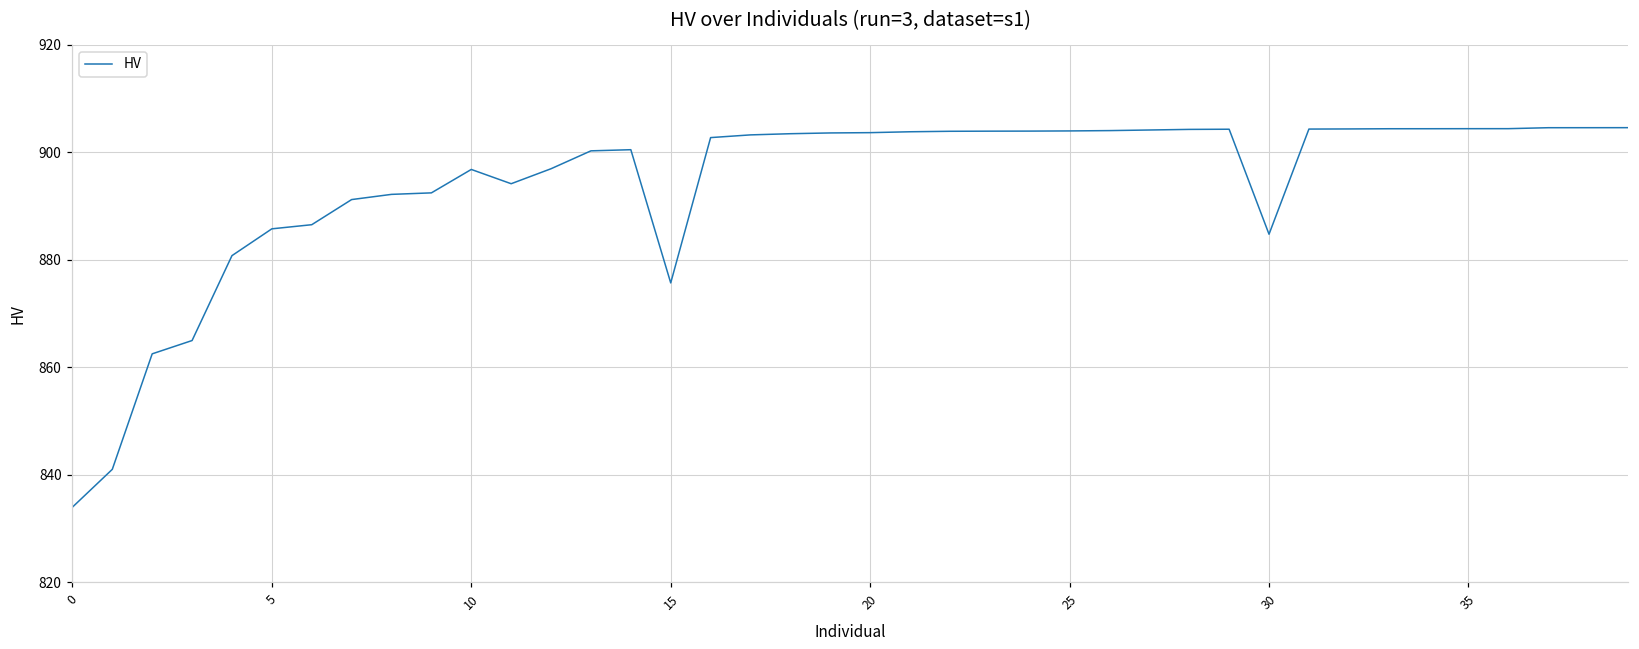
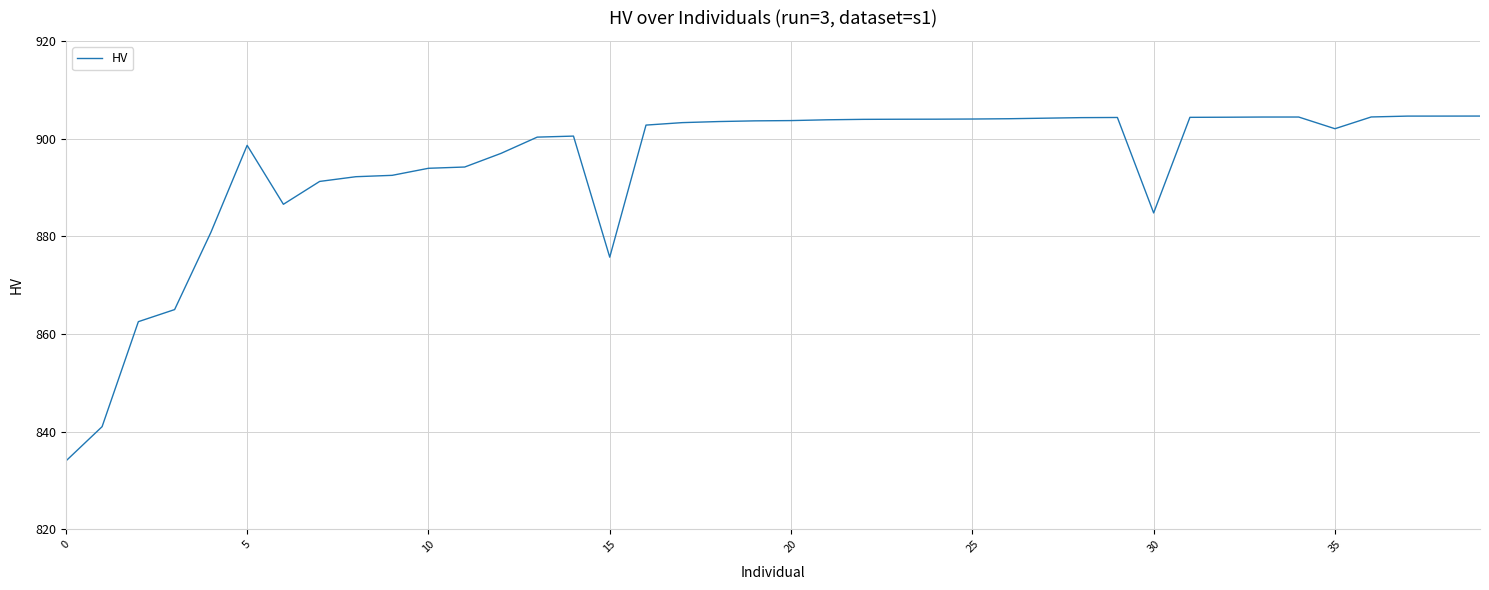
  {
    "0": 834,
-   "5": 886,
-   "10": 897,
+   "5": 899,
+   "10": 894,
    "15": 876,
    "20": 904,
    "25": 904,
    "30": 885,
-   "35": 904
+   "35": 902
  }
